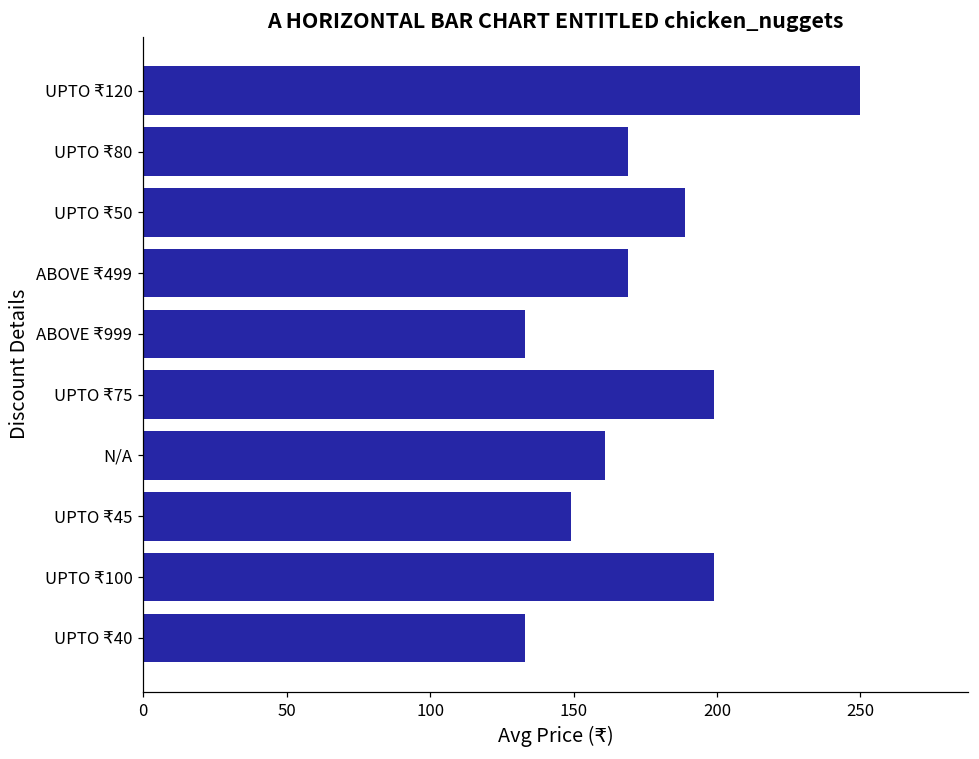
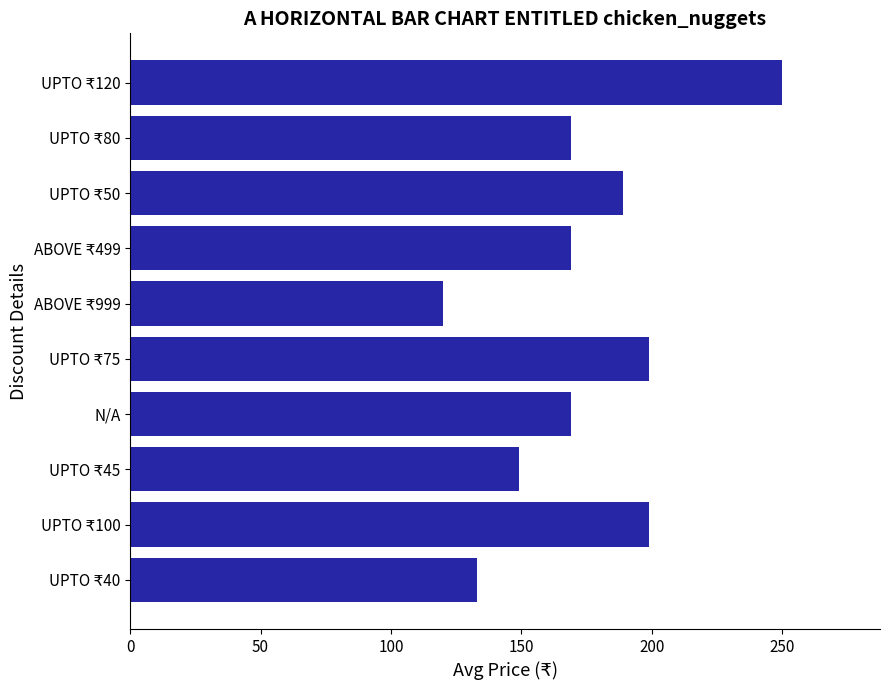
  {
    "UPTO ₹120": 250,
    "UPTO ₹80": 169,
    "UPTO ₹50": 189,
    "ABOVE ₹499": 169,
-   "ABOVE ₹999": 133,
+   "ABOVE ₹999": 120,
    "UPTO ₹75": 199,
-   "N/A": 161,
+   "N/A": 169,
    "UPTO ₹45": 149,
    "UPTO ₹100": 199,
    "UPTO ₹40": 133
  }
